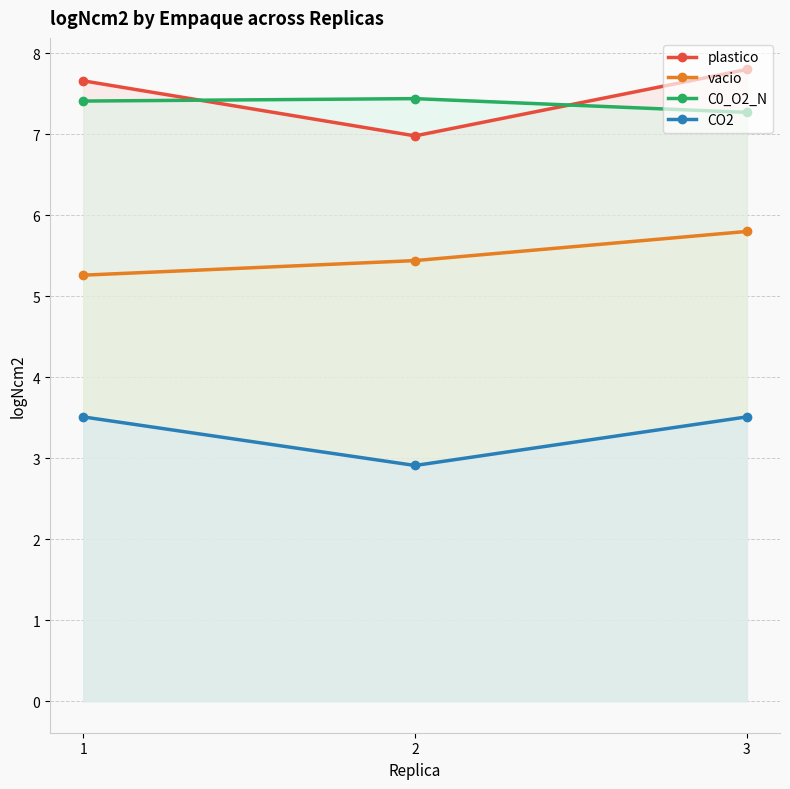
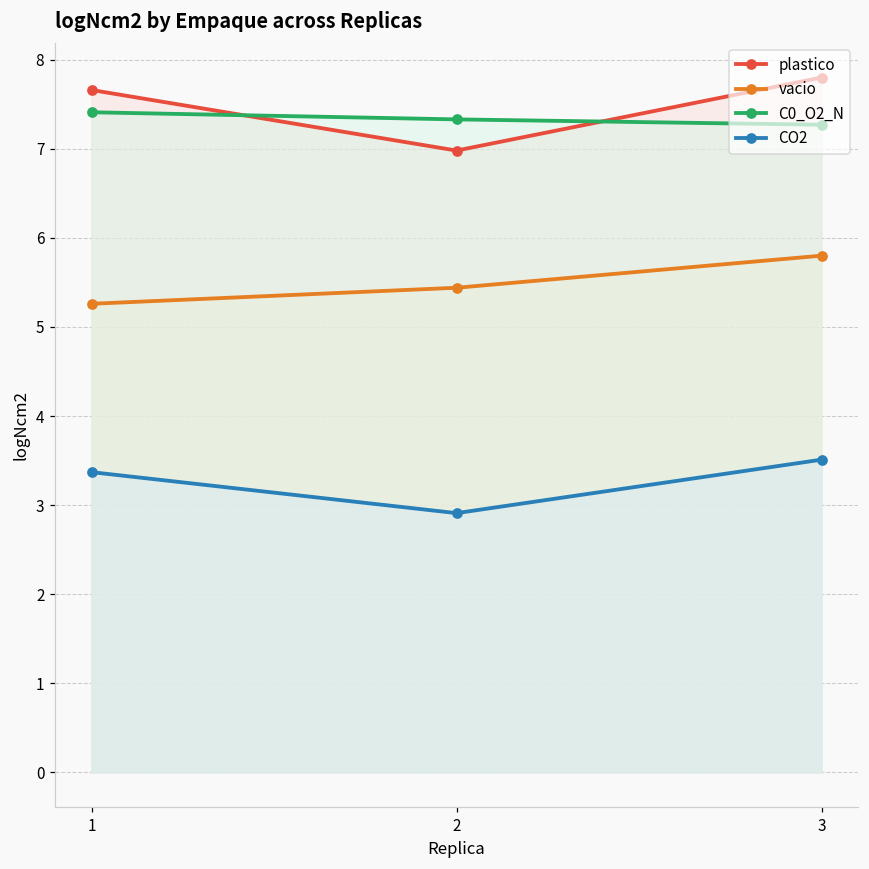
  {
    "C0_O2_N": {
      "1": 7.4,
-     "2": 7.4
+     "2": 7.3
    },
    "CO2": {
-     "1": 3.5,
+     "1": 3.4,
      "2": 2.9,
      "3": 3.5
    }
  }
